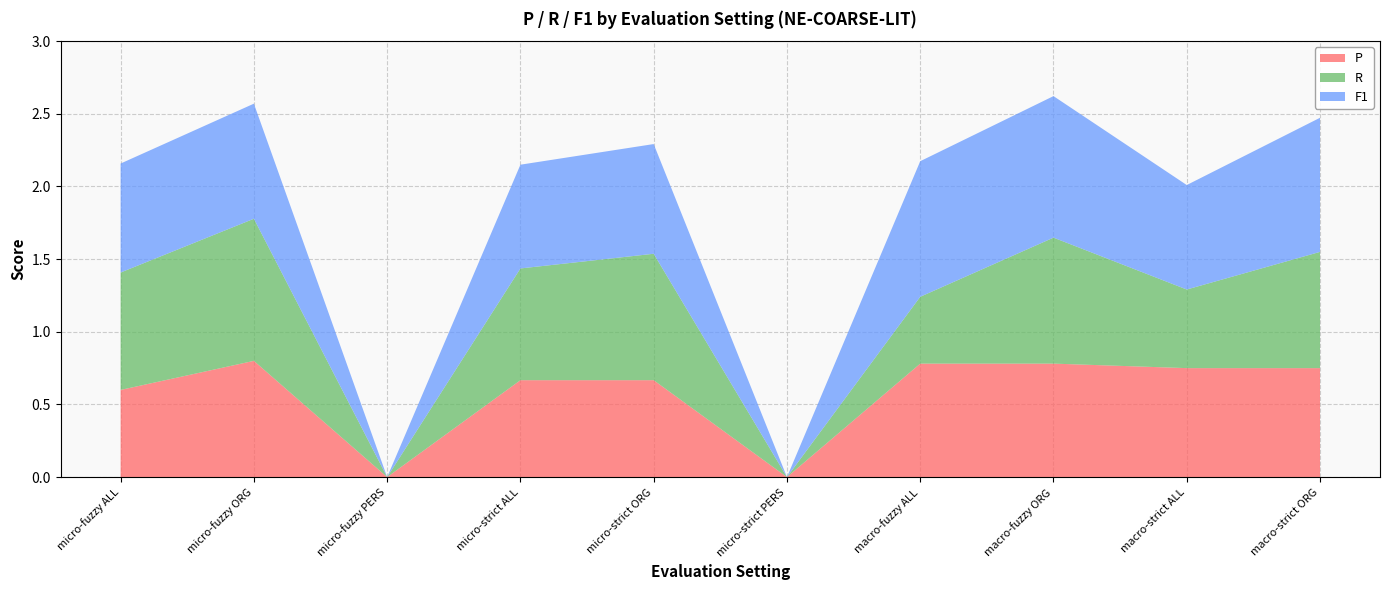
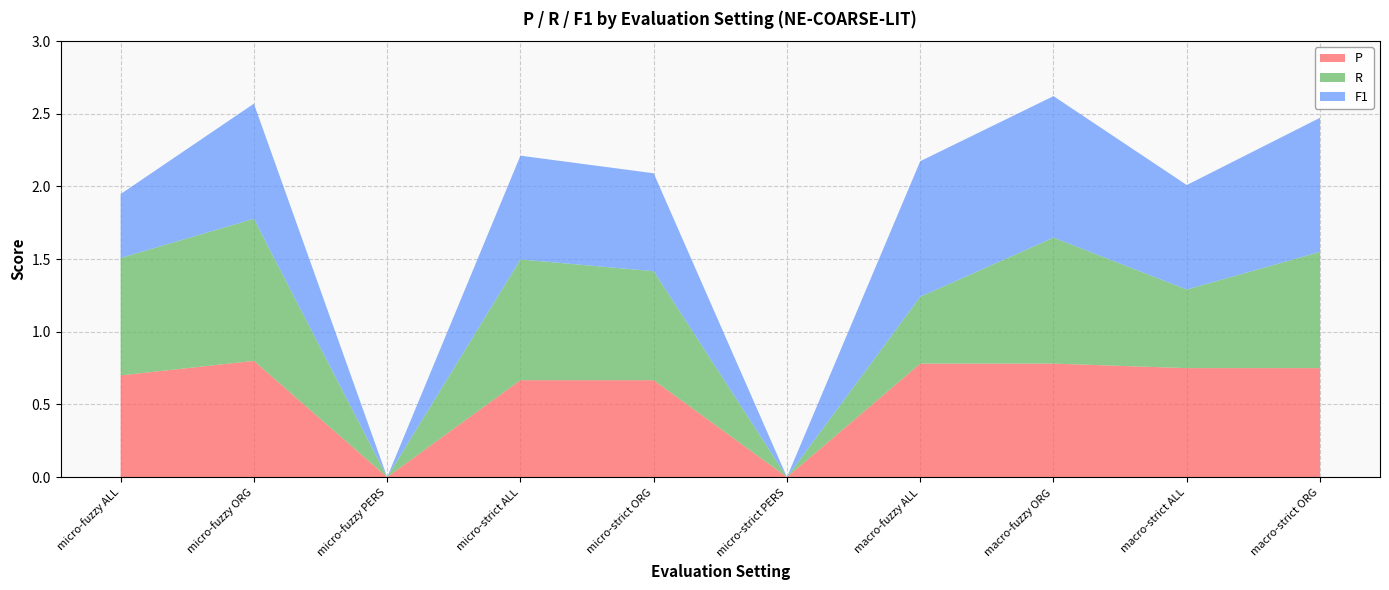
  {
    "P": {
-     "micro-fuzzy ALL": 0.6,
+     "micro-fuzzy ALL": 0.7,
      "micro-fuzzy ORG": 0.8,
      "micro-strict ALL": 0.67,
      "micro-strict ORG": 0.67,
      "macro-fuzzy ALL": 0.78,
      "macro-fuzzy ORG": 0.78,
      "macro-strict ALL": 0.75,
      "macro-strict ORG": 0.75
    },
    "R": {
      "micro-fuzzy ALL": 0.81,
      "micro-fuzzy ORG": 0.98,
-     "micro-strict ALL": 0.77,
-     "micro-strict ORG": 0.87,
+     "micro-strict ALL": 0.83,
+     "micro-strict ORG": 0.75,
      "macro-fuzzy ALL": 0.46,
      "macro-fuzzy ORG": 0.87,
      "macro-strict ALL": 0.54,
      "macro-strict ORG": 0.80
    },
    "F1": {
-     "micro-fuzzy ALL": 0.75,
+     "micro-fuzzy ALL": 0.44,
      "micro-fuzzy ORG": 0.79,
      "micro-strict ALL": 0.71,
-     "micro-strict ORG": 0.75,
+     "micro-strict ORG": 0.67,
      "macro-fuzzy ALL": 0.93,
      "macro-fuzzy ORG": 0.97,
      "macro-strict ALL": 0.72,
      "macro-strict ORG": 0.92
    }
  }
